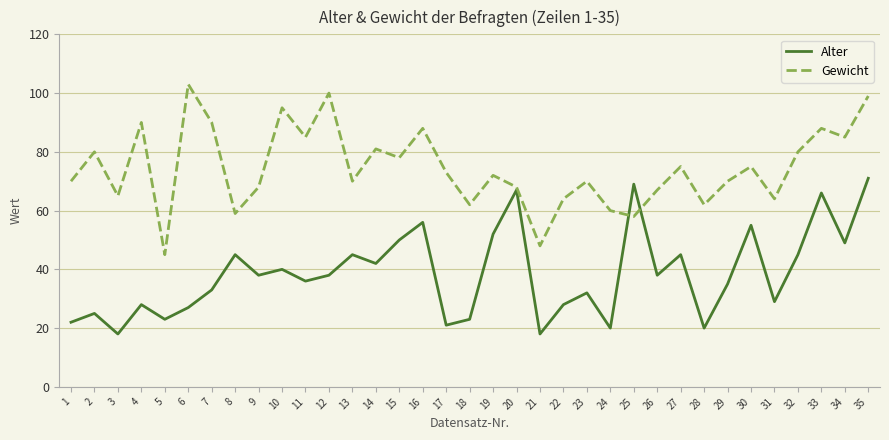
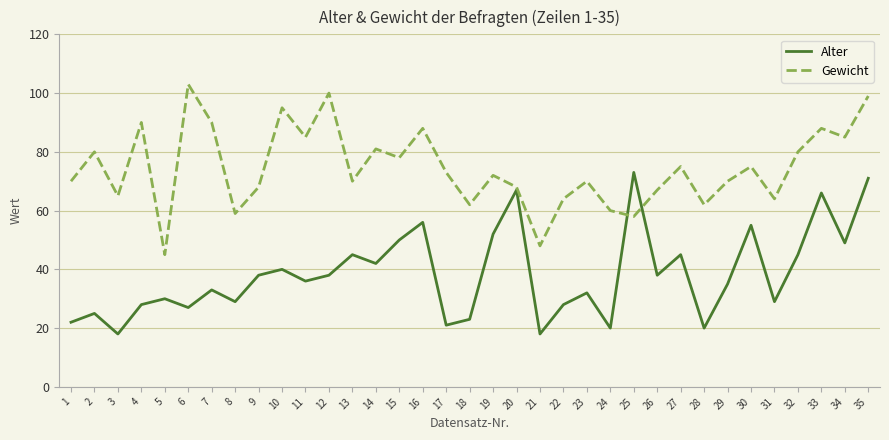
  {
    "Alter": {
      "1": 22,
      "2": 25,
      "3": 18,
      "4": 28,
-     "5": 23,
+     "5": 30,
      "6": 27,
      "7": 33,
-     "8": 45,
+     "8": 29,
      "9": 38,
      "10": 40,
      "11": 36,
      "12": 38,
      "13": 45,
      "14": 42,
      "15": 50,
      "16": 56,
      "17": 21,
      "18": 23,
      "19": 52,
      "20": 67,
      "21": 18,
      "22": 28,
      "23": 32,
      "24": 20,
-     "25": 69,
+     "25": 73,
      "26": 38,
      "27": 45,
      "28": 20,
      "29": 35,
      "30": 55,
      "31": 29,
      "32": 45,
      "33": 66,
      "34": 49,
      "35": 71
    },
    "Gewicht": {
      "1": 70,
      "2": 80,
      "3": 65,
      "4": 90,
      "5": 45,
      "6": 103,
      "7": 90,
      "8": 59,
      "9": 68,
      "10": 95,
      "11": 85,
      "12": 100,
      "13": 70,
      "14": 81,
      "15": 78,
      "16": 88,
      "17": 73,
      "18": 62,
      "19": 72,
      "20": 68,
      "21": 48,
      "22": 64,
      "23": 70,
      "24": 60,
      "25": 58,
      "26": 67,
      "27": 75,
      "28": 62,
      "29": 70,
      "30": 75,
      "31": 64,
      "32": 80,
      "33": 88,
      "34": 85,
      "35": 99
    }
  }
